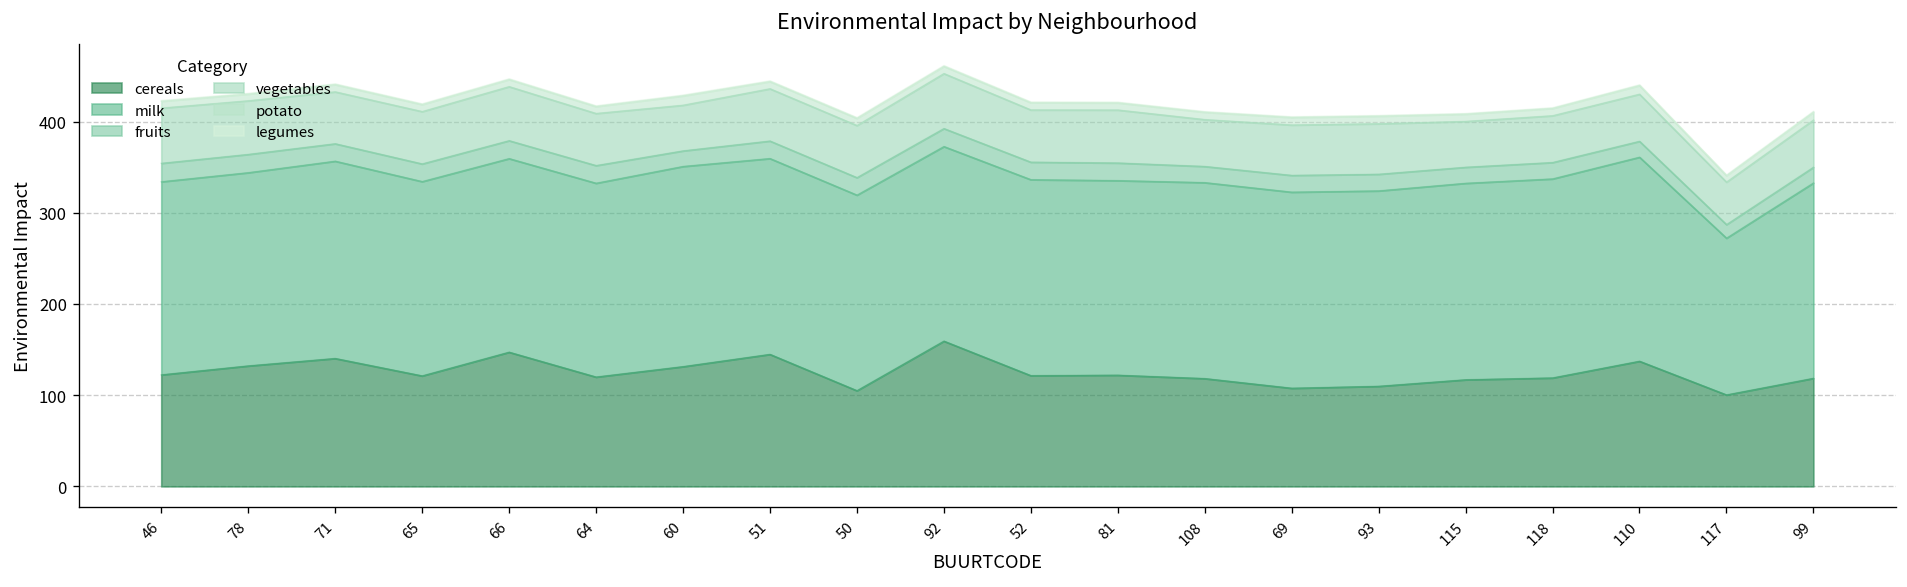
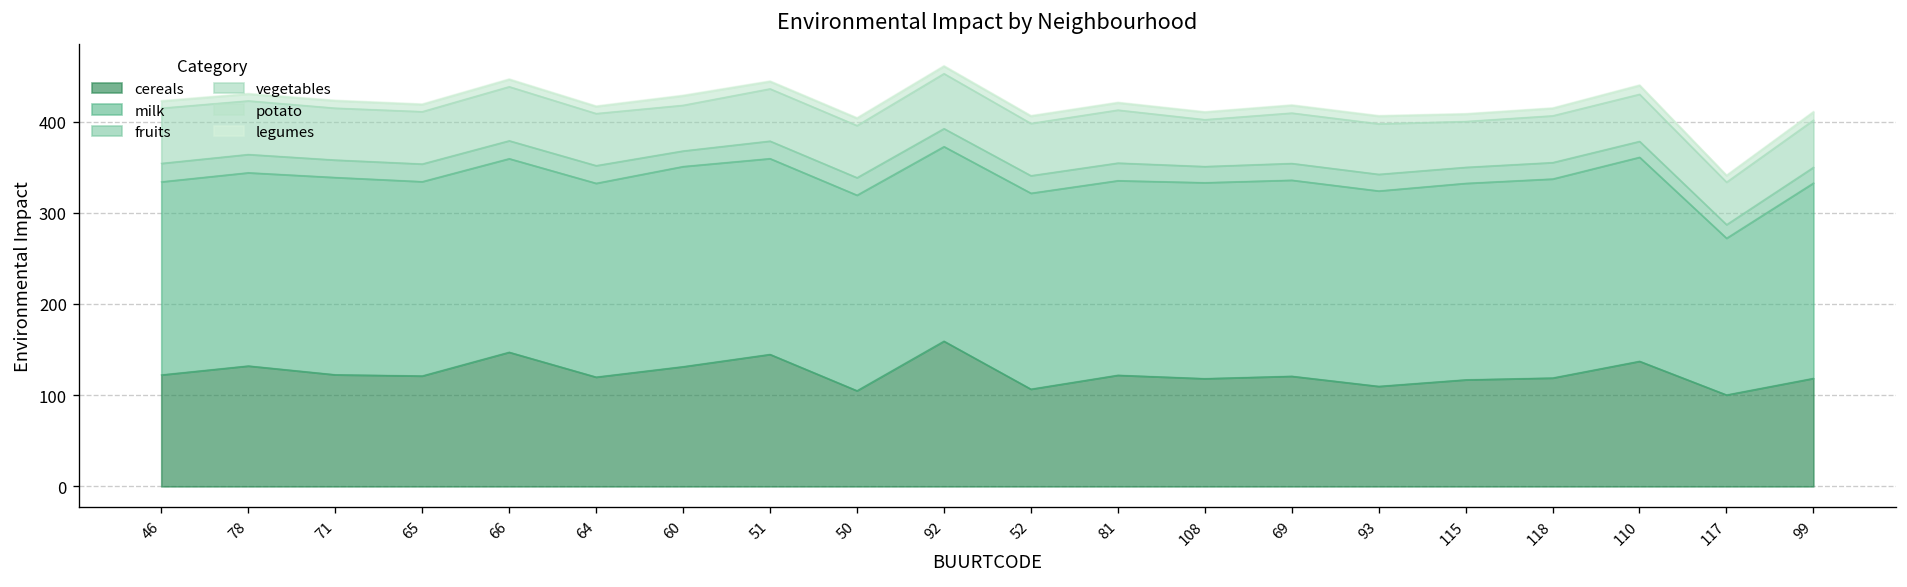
  {
    "cereals": {
      "46": 120,
      "78": 130,
-     "71": 140,
+     "71": 120,
      "65": 120,
      "66": 150,
      "64": 120,
      "60": 130,
      "51": 140,
      "50": 100,
      "92": 160,
-     "52": 120,
+     "52": 110,
      "81": 120,
      "108": 120,
-     "69": 110,
+     "69": 120,
      "93": 110,
      "115": 120,
      "118": 120,
      "110": 140,
      "117": 100,
      "99": 120
    }
  }
